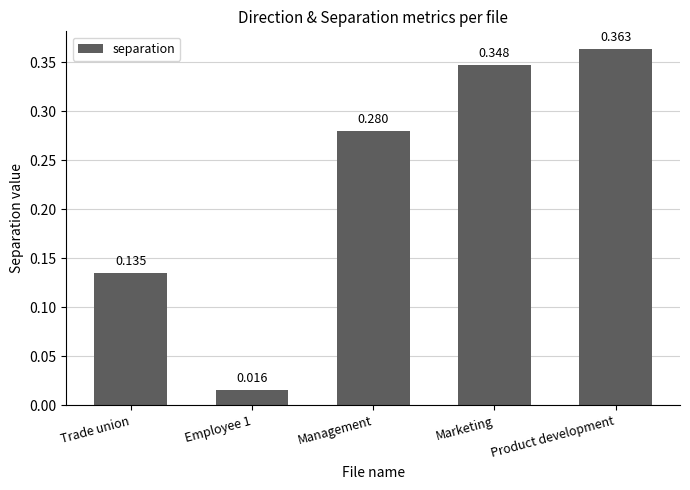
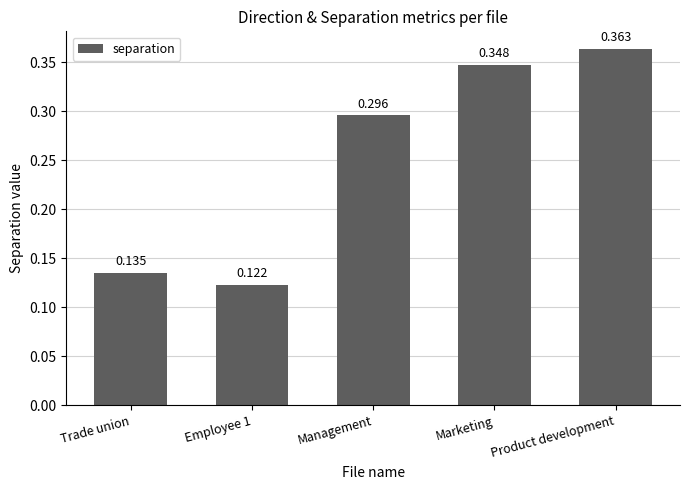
  {
    "Trade union": 0.135,
-   "Employee 1": 0.016,
-   "Management": 0.280,
+   "Employee 1": 0.122,
+   "Management": 0.296,
    "Marketing": 0.348,
    "Product development": 0.363
  }
